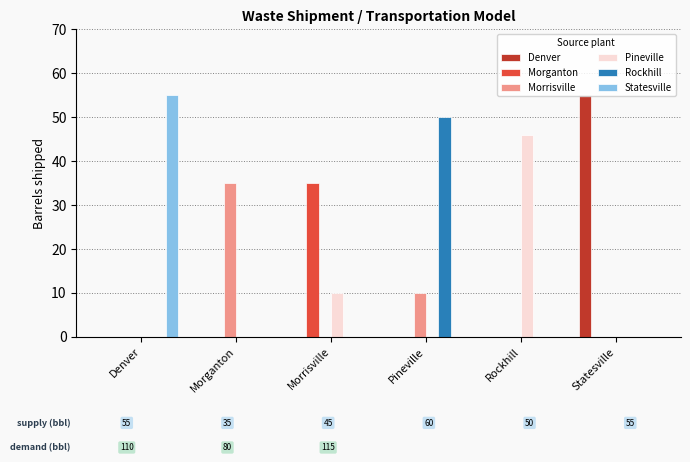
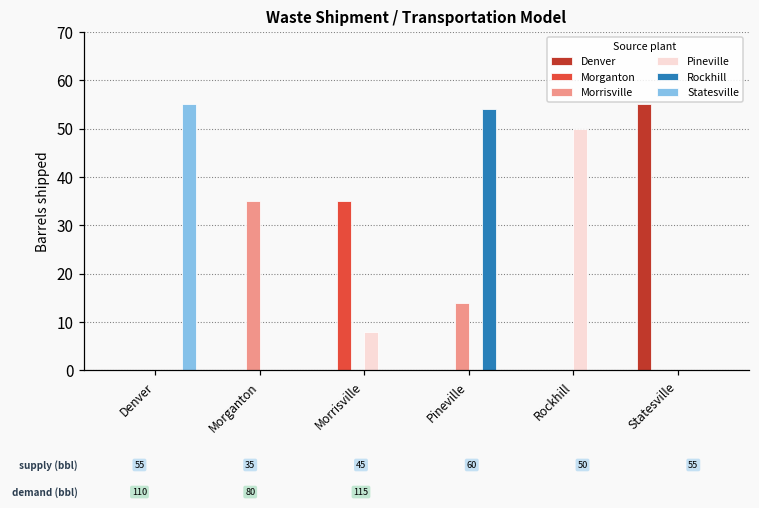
  {
    "Morrisville": {
      "Denver": 0,
      "Morganton": 35,
      "Morrisville": 0,
-     "Pineville": 10,
+     "Pineville": 14,
      "Rockhill": 0,
      "Statesville": 0
    },
    "Pineville": {
      "Denver": 0,
      "Morganton": 0,
-     "Morrisville": 10,
+     "Morrisville": 8,
      "Pineville": 0,
-     "Rockhill": 46,
+     "Rockhill": 50,
      "Statesville": 0
    },
    "Rockhill": {
      "Denver": 0,
      "Morganton": 0,
      "Morrisville": 0,
-     "Pineville": 50,
+     "Pineville": 54,
      "Rockhill": 0,
      "Statesville": 0
    },
    "Statesville": {
      "Denver": 55,
      "Morganton": 0,
      "Morrisville": 0,
      "Pineville": 0,
      "Rockhill": 0,
      "Statesville": 0
    }
  }
